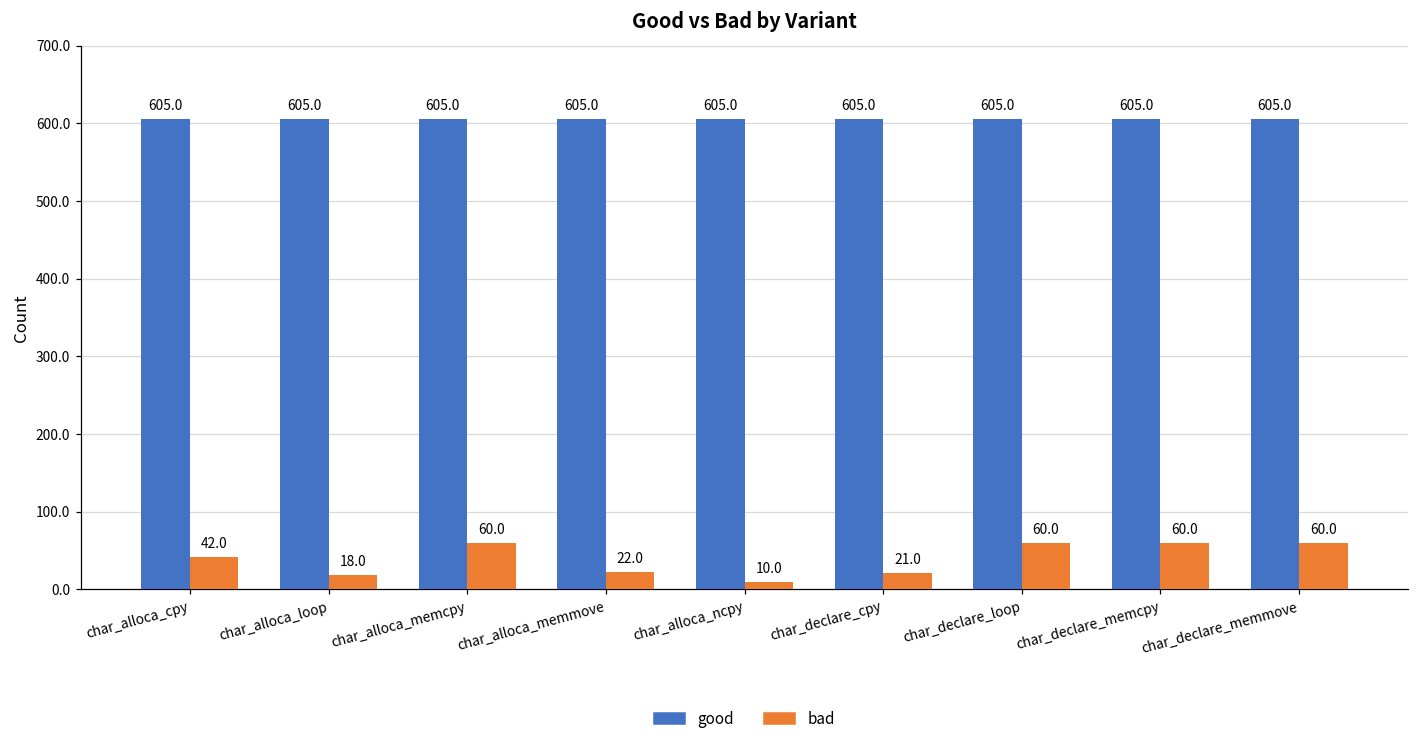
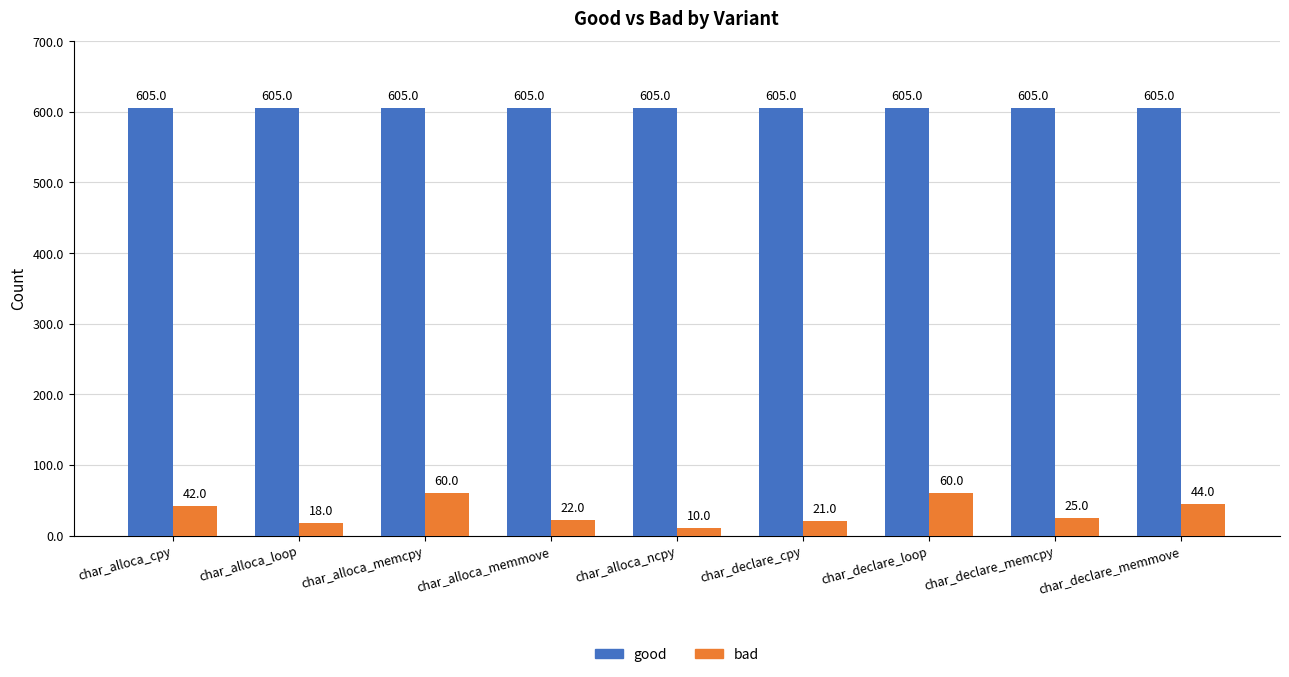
  {
    "good": {
      "char_alloca_cpy": 605.0,
      "char_alloca_loop": 605.0,
      "char_alloca_memcpy": 605.0,
      "char_alloca_memmove": 605.0,
      "char_alloca_ncpy": 605.0,
      "char_declare_cpy": 605.0,
      "char_declare_loop": 605.0,
      "char_declare_memcpy": 605.0,
      "char_declare_memmove": 605.0
    },
    "bad": {
      "char_alloca_cpy": 42.0,
      "char_alloca_loop": 18.0,
      "char_alloca_memcpy": 60.0,
      "char_alloca_memmove": 22.0,
      "char_alloca_ncpy": 10.0,
      "char_declare_cpy": 21.0,
      "char_declare_loop": 60.0,
-     "char_declare_memcpy": 60.0,
-     "char_declare_memmove": 60.0
+     "char_declare_memcpy": 25.0,
+     "char_declare_memmove": 44.0
    }
  }
